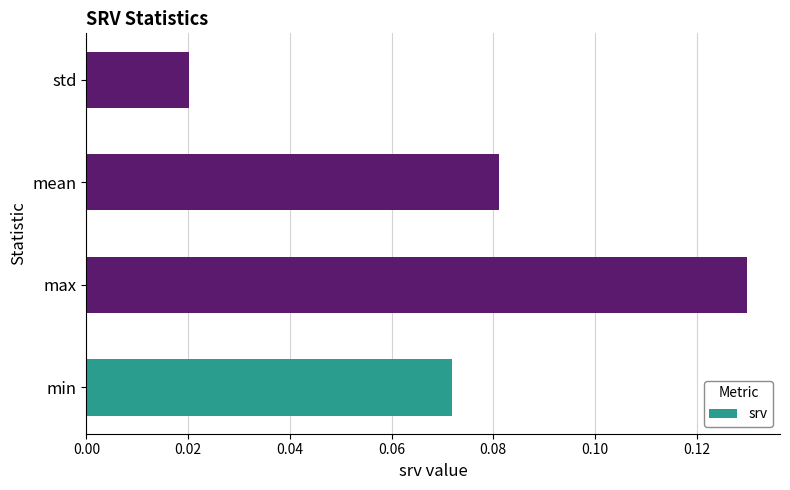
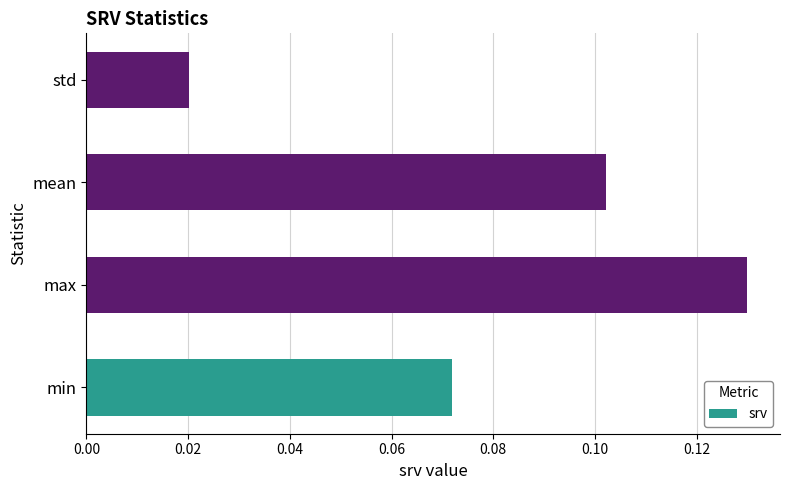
  {
    "std": 0.020,
-   "mean": 0.081,
+   "mean": 0.102,
    "max": 0.130,
    "min": 0.072
  }
